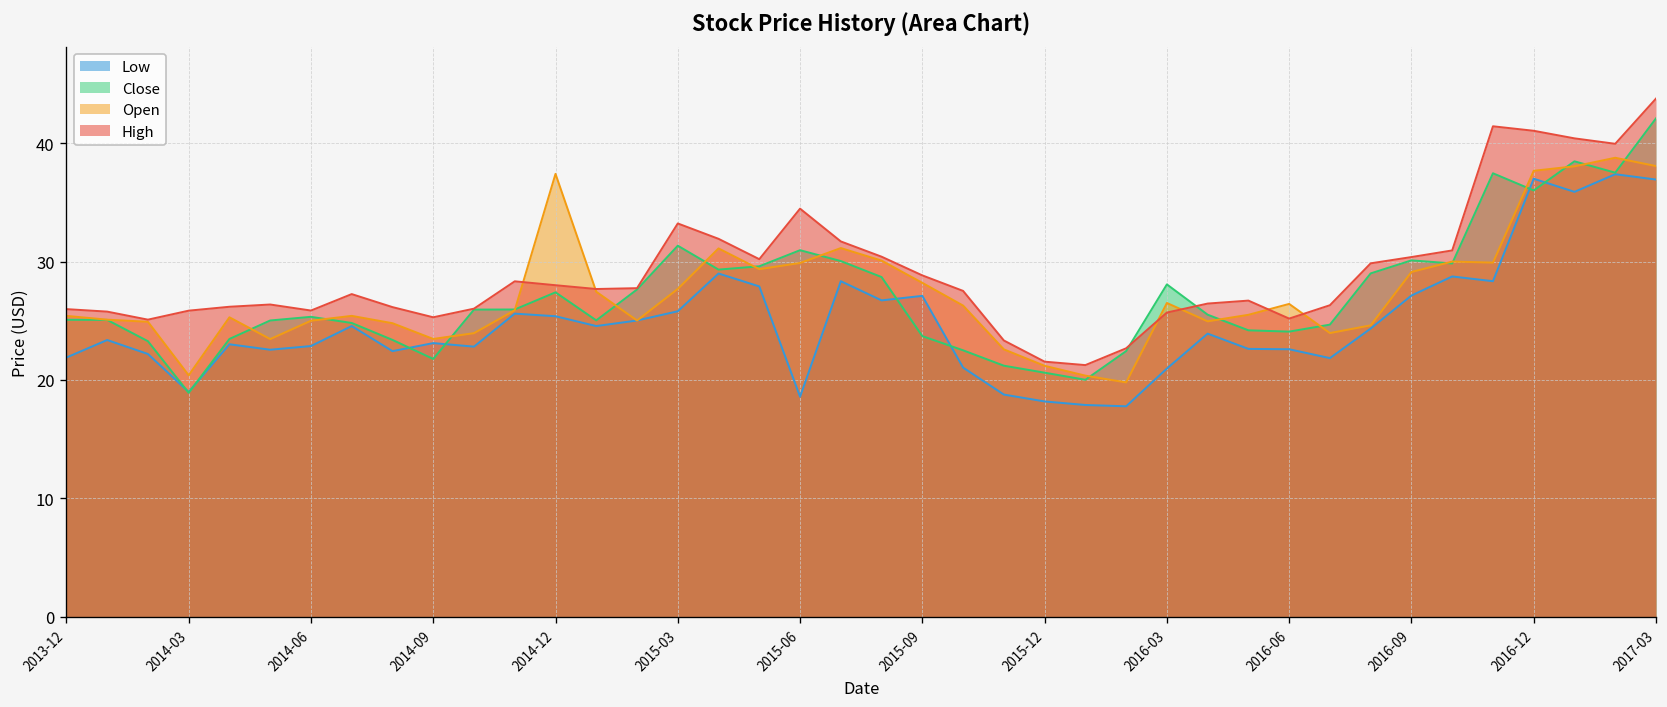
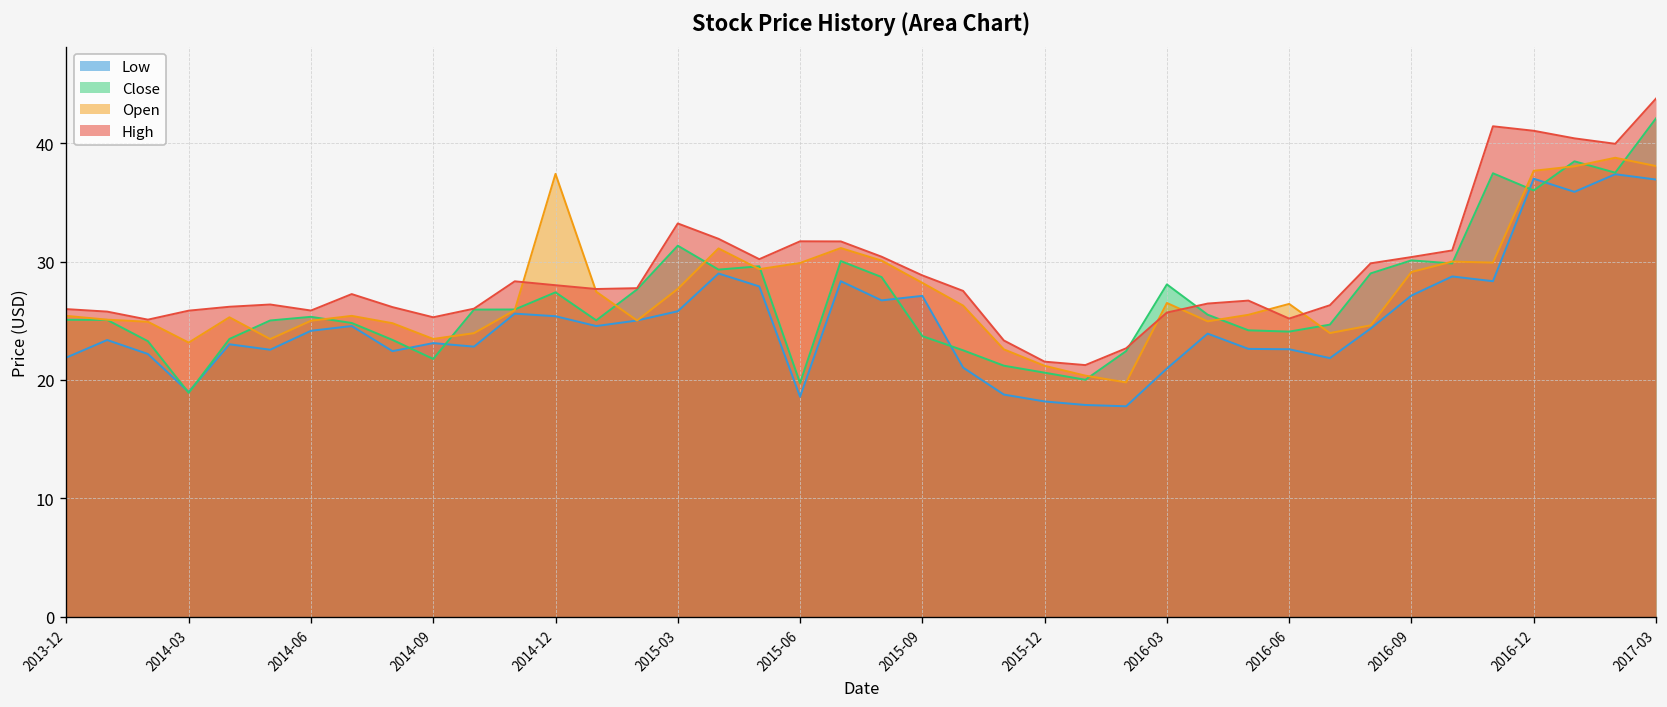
  {
    "Low": {
      "2013-12": 22,
-     "2014-06": 23,
+     "2014-06": 24,
      "2014-09": 23,
      "2014-12": 25,
      "2015-03": 26,
      "2015-06": 19,
      "2015-09": 27,
      "2015-12": 18,
      "2016-03": 21,
      "2016-06": 23,
      "2016-09": 27,
      "2016-12": 37,
      "2017-03": 37
    },
    "Close": {
      "2013-12": 25,
      "2014-06": 25,
      "2014-09": 22,
      "2014-12": 27,
      "2015-03": 31,
-     "2015-06": 31,
+     "2015-06": 20,
      "2015-09": 24,
      "2015-12": 21,
      "2016-03": 28,
      "2016-06": 24,
      "2016-09": 30,
      "2016-12": 36,
      "2017-03": 42
    },
    "Open": {
      "2013-12": 25,
-     "2014-03": 20,
+     "2014-03": 23,
      "2014-06": 25,
      "2014-09": 23,
      "2014-12": 37,
      "2015-03": 28,
      "2015-06": 30,
      "2015-09": 28,
      "2015-12": 21,
      "2016-03": 27,
      "2016-06": 26,
      "2016-09": 29,
      "2016-12": 38,
      "2017-03": 38
    },
    "High": {
      "2013-12": 26,
      "2014-03": 26,
      "2014-06": 26,
      "2014-09": 25,
      "2014-12": 28,
      "2015-03": 33,
-     "2015-06": 34,
+     "2015-06": 32,
      "2015-09": 29,
      "2015-12": 22,
      "2016-03": 26,
      "2016-06": 25,
      "2016-09": 30,
      "2016-12": 41,
      "2017-03": 44
    }
  }
